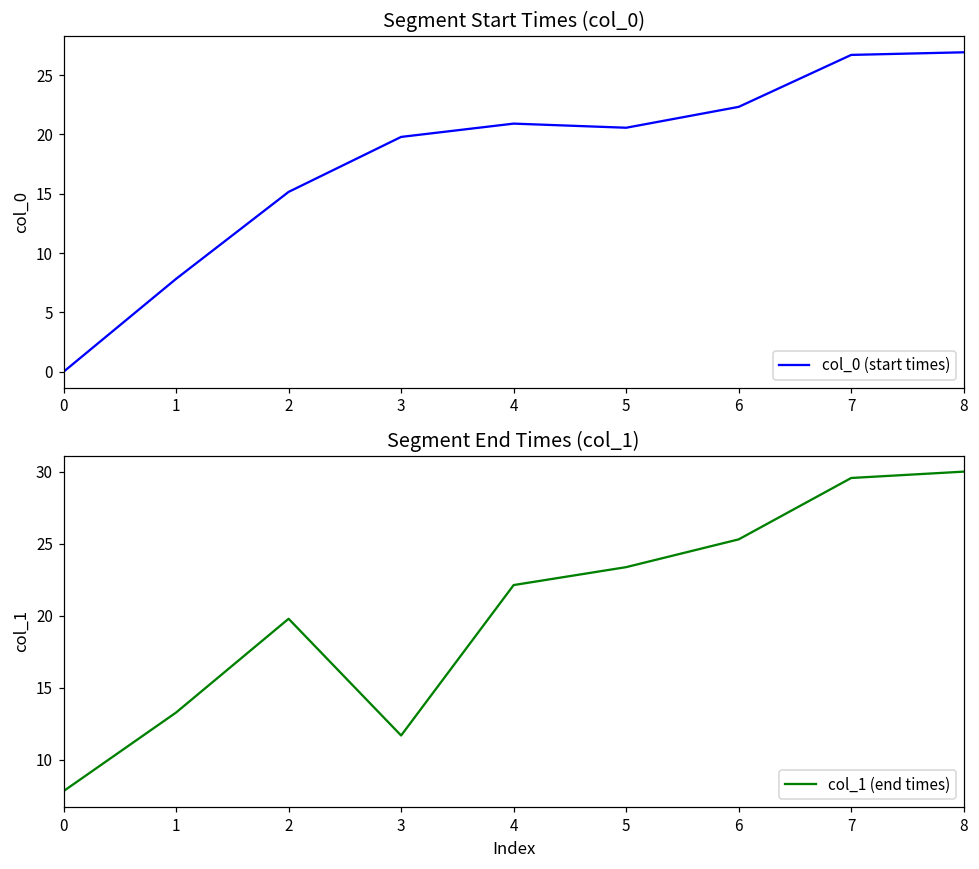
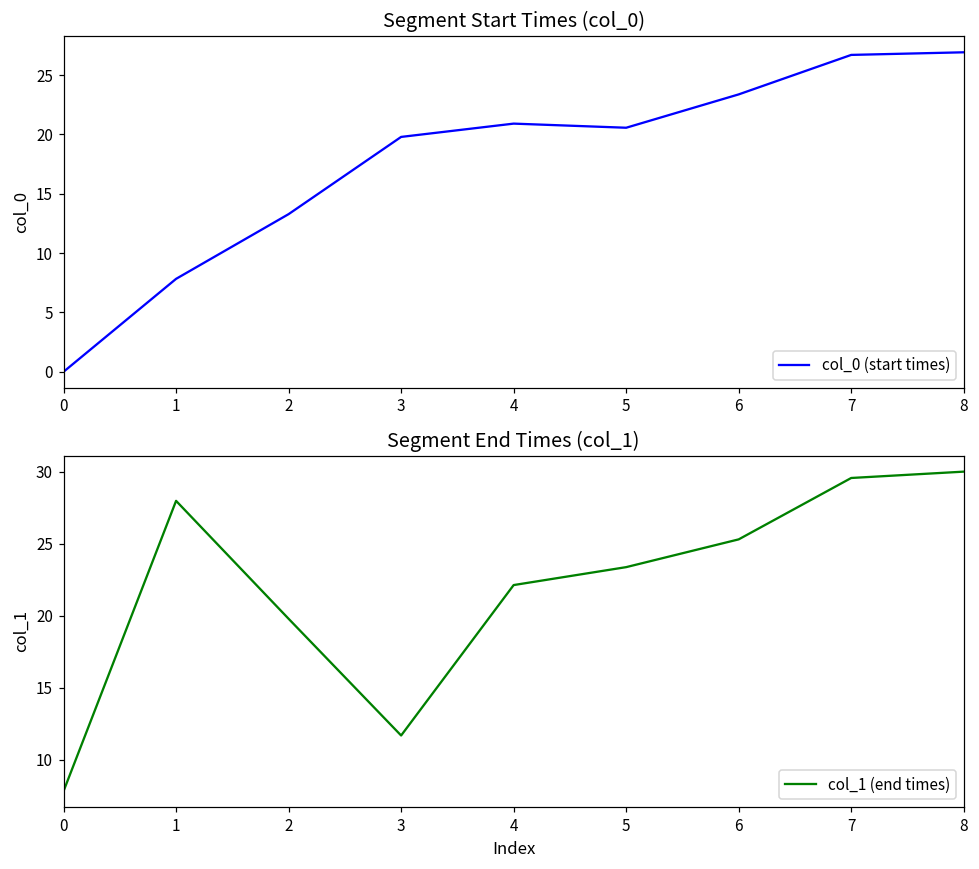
  {
    "Segment Start Times (col_0)": {
      "0": 0.0,
      "1": 7.8,
-     "2": 15.2,
+     "2": 13.3,
      "3": 19.8,
      "4": 20.9,
      "5": 20.6,
-     "6": 22.3,
+     "6": 23.4,
      "7": 26.7,
      "8": 26.9
    },
    "Segment End Times (col_1)": {
      "0": 7.8,
-     "1": 13.3,
+     "1": 28.0,
      "2": 19.8,
      "3": 11.7,
      "4": 22.1,
      "5": 23.4,
      "6": 25.3,
      "7": 29.6,
      "8": 30.0
    }
  }
